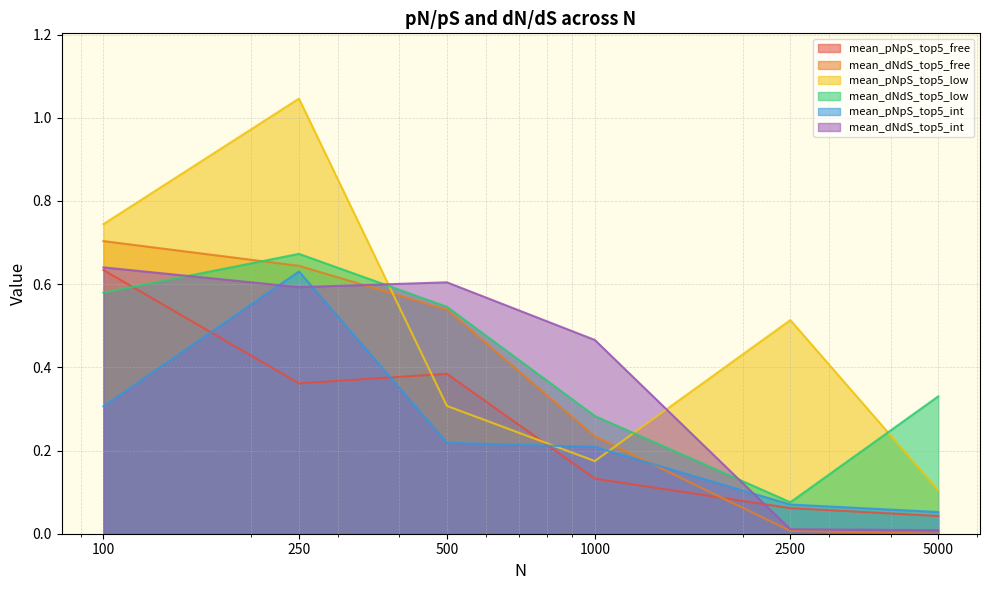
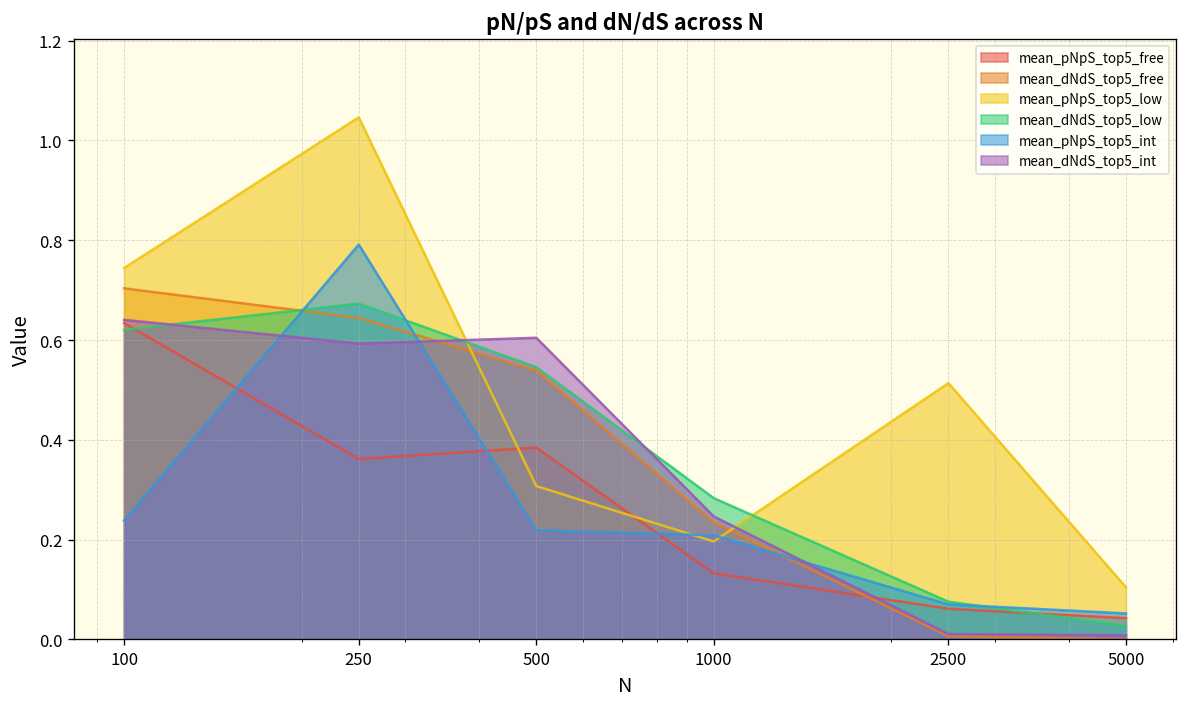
  {
    "mean_pNpS_top5_low": {
      "100": 0.74,
      "250": 1.05,
      "500": 0.31,
-     "1000": 0.17,
+     "1000": 0.20,
      "2500": 0.51,
      "5000": 0.10
    },
    "mean_dNdS_top5_low": {
-     "100": 0.58,
+     "100": 0.62,
      "250": 0.67,
      "500": 0.55,
      "1000": 0.28,
-     "5000": 0.33
+     "5000": 0.03
    },
    "mean_pNpS_top5_int": {
-     "100": 0.31,
-     "250": 0.63,
+     "100": 0.24,
+     "250": 0.79,
      "500": 0.22,
      "1000": 0.21,
      "5000": 0.05
    },
    "mean_dNdS_top5_int": {
      "100": 0.64,
      "250": 0.59,
      "500": 0.60,
-     "1000": 0.47,
+     "1000": 0.25,
      "5000": 0.01
    }
  }
